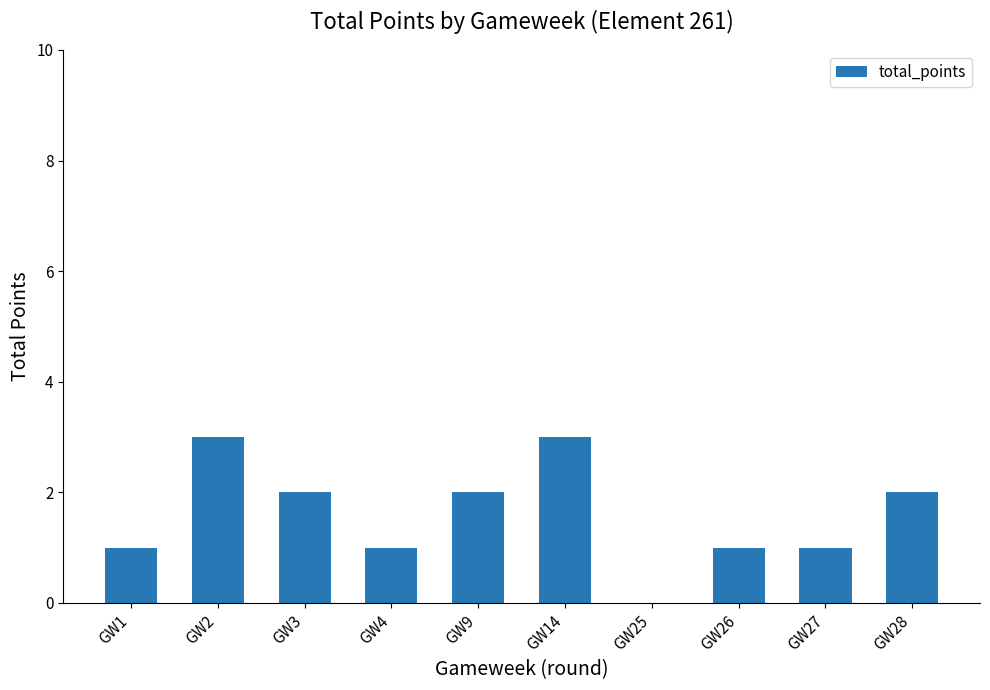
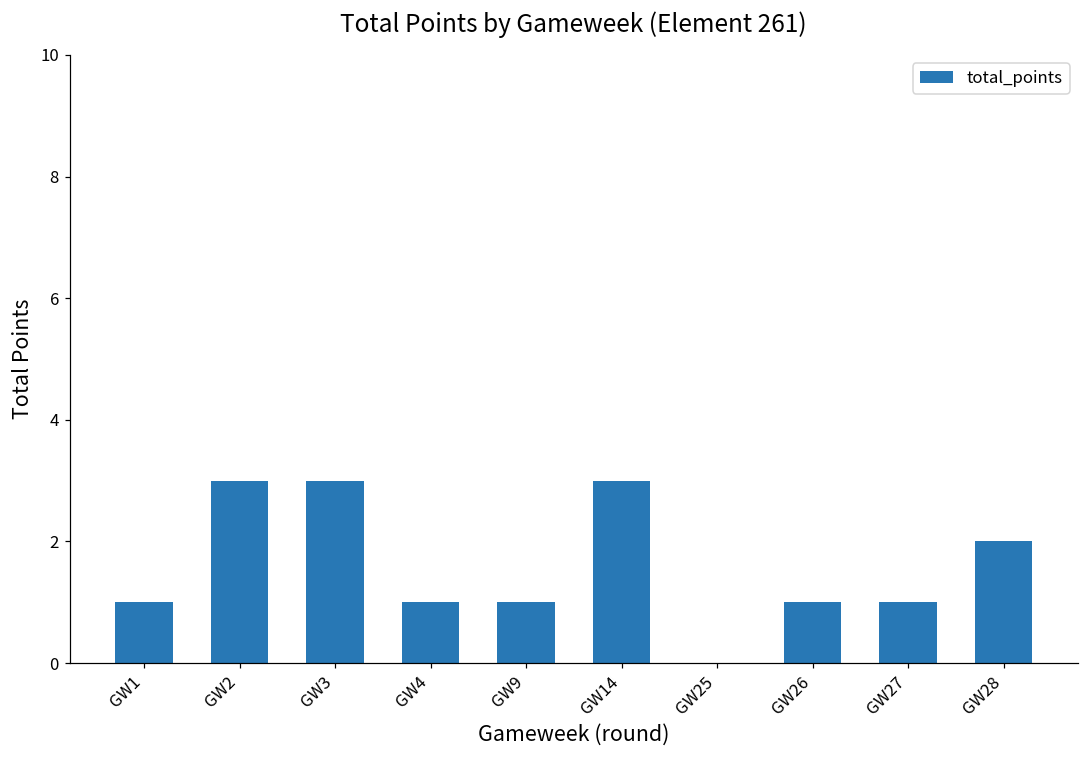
  {
    "GW1": 1,
    "GW2": 3,
-   "GW3": 2,
+   "GW3": 3,
    "GW4": 1,
-   "GW9": 2,
+   "GW9": 1,
    "GW14": 3,
    "GW25": 0,
    "GW26": 1,
    "GW27": 1,
    "GW28": 2
  }
